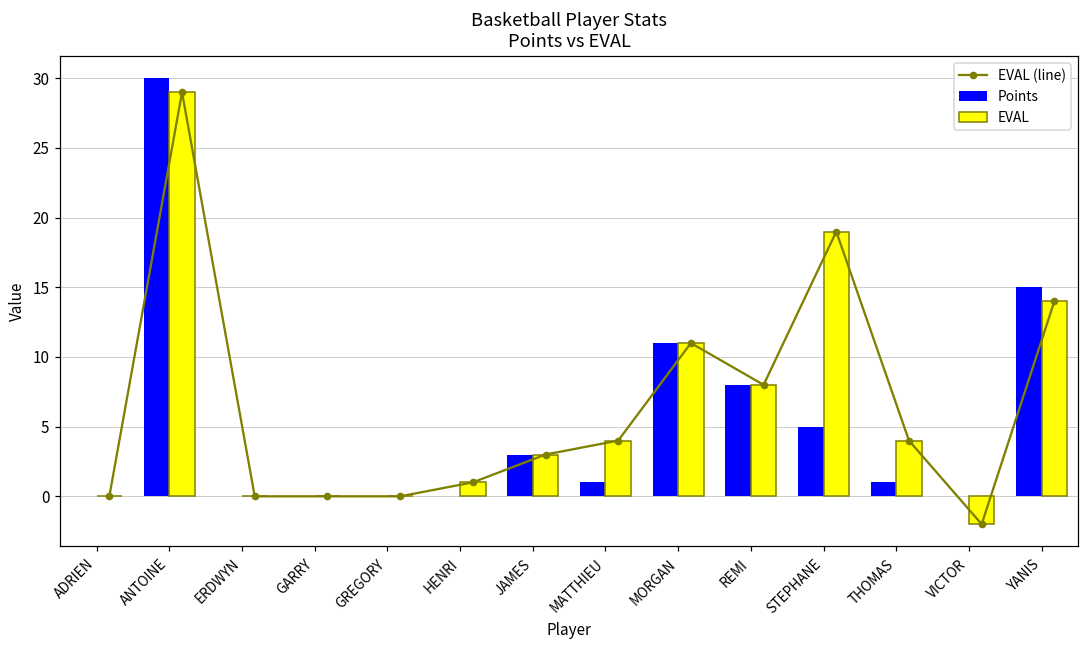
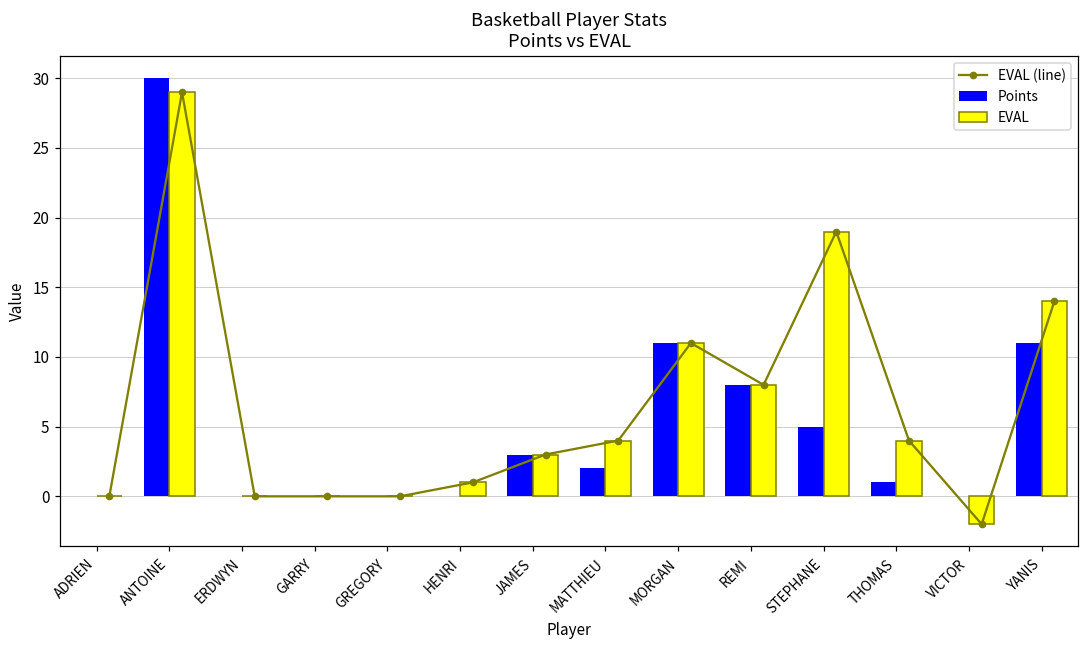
  {
    "Points": {
      "ADRIEN": 0,
      "ANTOINE": 30,
      "ERDWYN": 0,
      "GARRY": 0,
      "GREGORY": 0,
      "HENRI": 0,
      "JAMES": 3,
-     "MATTHIEU": 1,
+     "MATTHIEU": 2,
      "MORGAN": 11,
      "REMI": 8,
      "STEPHANE": 5,
      "THOMAS": 1,
      "VICTOR": 0,
-     "YANIS": 15
+     "YANIS": 11
    },
    "EVAL": {
      "ADRIEN": 0,
      "ANTOINE": 29,
      "ERDWYN": 0,
      "GARRY": 0,
      "GREGORY": 0,
      "HENRI": 1,
      "JAMES": 3,
      "MATTHIEU": 4,
      "MORGAN": 11,
      "REMI": 8,
      "STEPHANE": 19,
      "THOMAS": 4,
      "VICTOR": -2,
      "YANIS": 14
    }
  }
